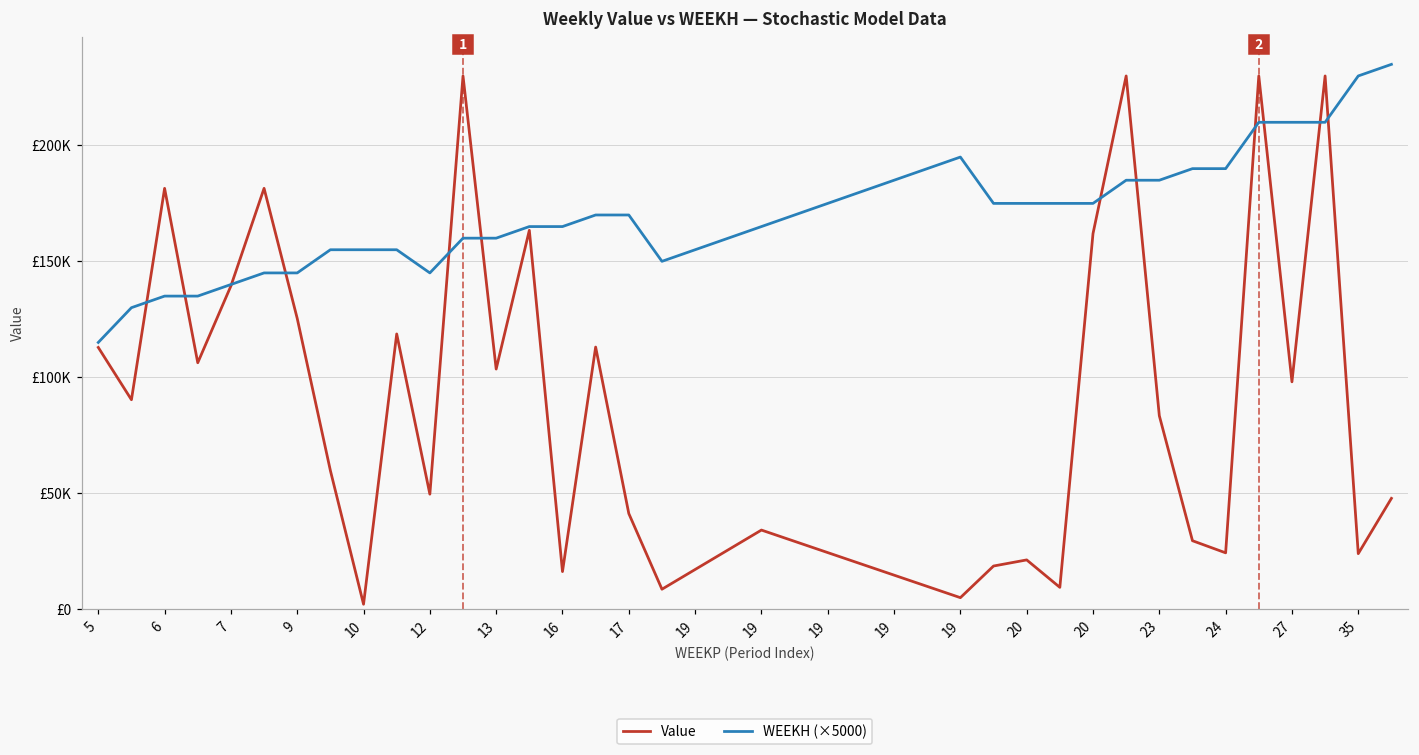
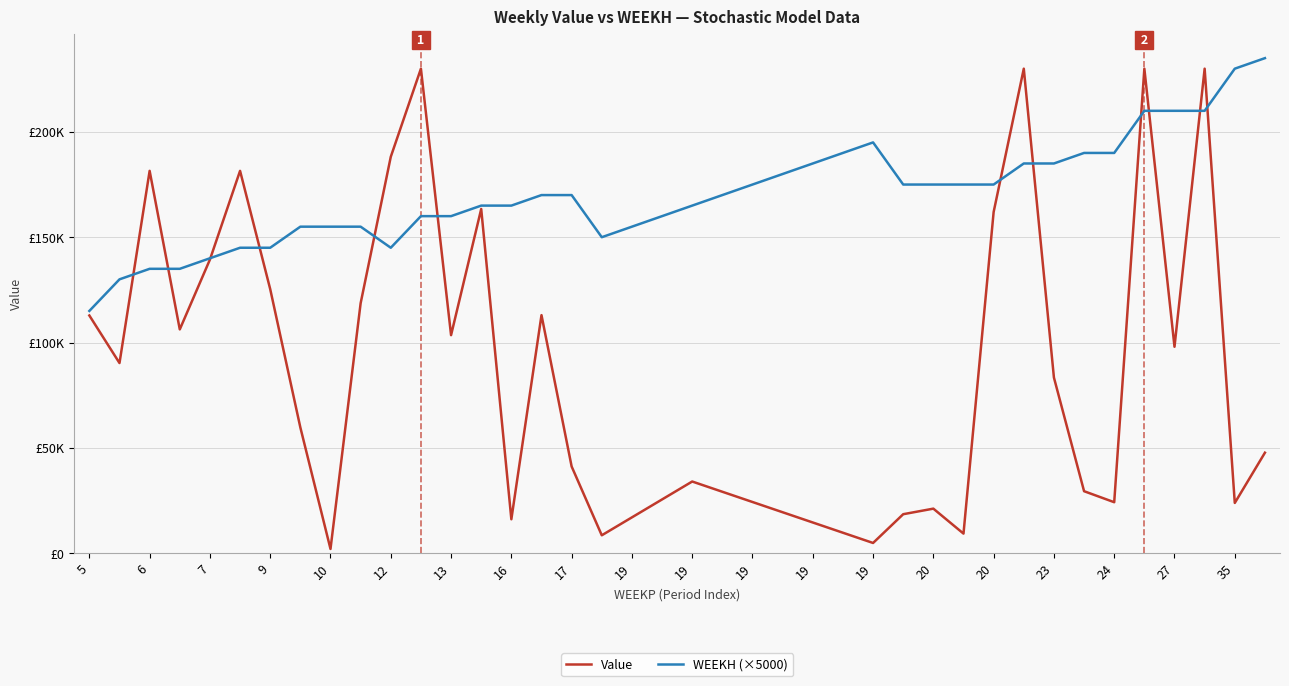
  {
    "Value": {
-     "12": "£50000"
+     "12": "£188000"
    },
    "WEEKH (×5000)": {
      "12": "£145000"
    }
  }
